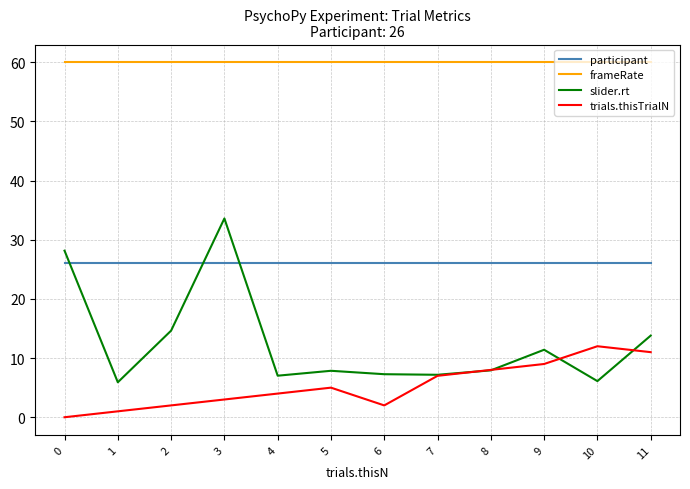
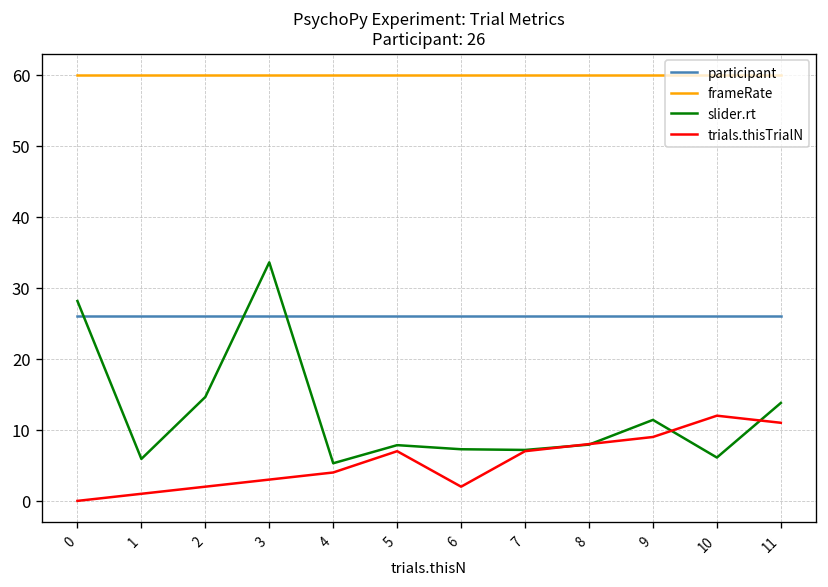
  {
    "participant": {
      "0": 26,
      "1": 26,
      "2": 26,
      "3": 26,
      "4": 26,
      "5": 26,
      "6": 26,
      "7": 26,
      "8": 26,
      "9": 26,
      "10": 26,
      "11": 26
    },
    "frameRate": {
      "0": 60,
      "1": 60,
      "2": 60,
      "3": 60,
      "4": 60,
      "5": 60,
      "6": 60,
      "7": 60,
      "8": 60,
      "9": 60
    },
    "slider.rt": {
      "0": 28,
      "1": 6,
      "2": 15,
      "3": 34,
-     "4": 7,
+     "4": 5,
      "5": 8,
      "6": 7,
      "9": 11,
      "10": 6,
      "11": 14
    },
    "trials.thisTrialN": {
      "0": 0,
      "1": 1,
      "2": 2,
      "3": 3,
      "4": 4,
-     "5": 5,
+     "5": 7,
      "6": 2,
      "9": 9,
      "10": 12,
      "11": 11
    }
  }
